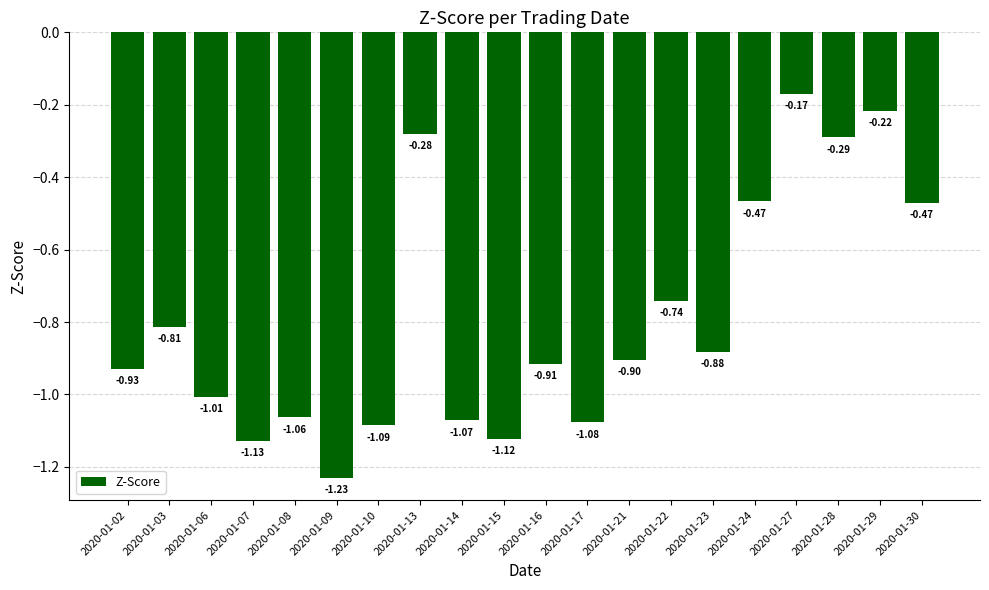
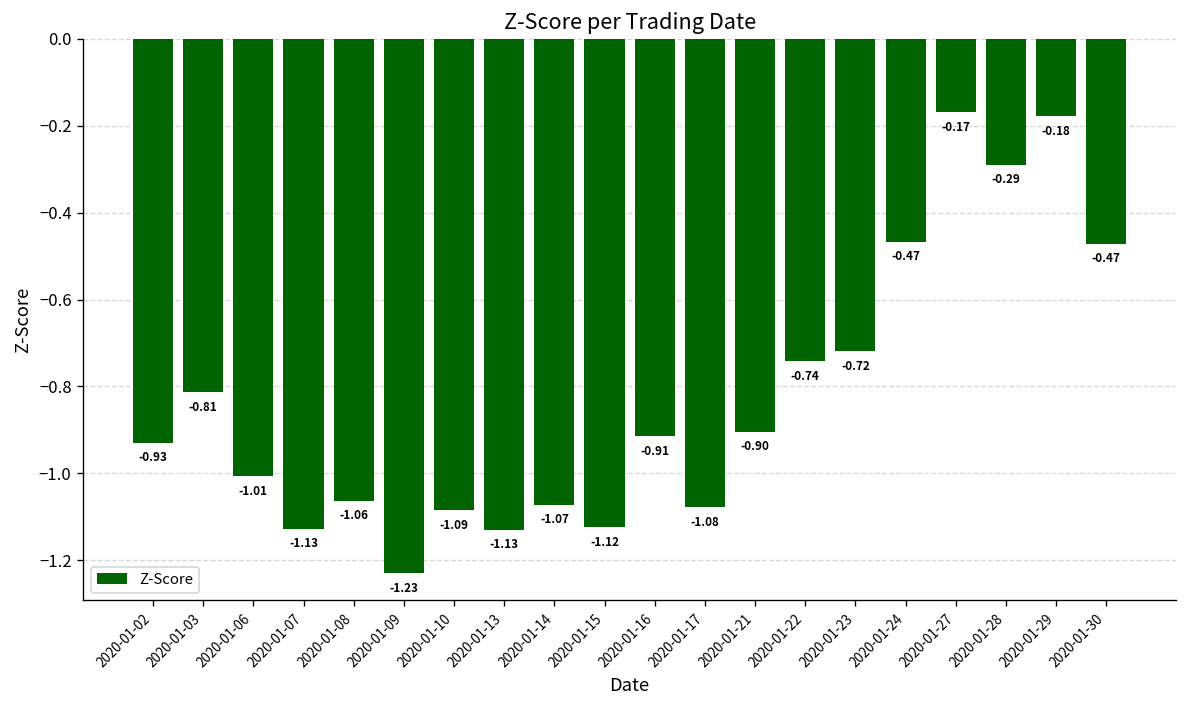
  {
    "2020-01-02": -0.93,
    "2020-01-03": -0.81,
    "2020-01-06": -1.01,
    "2020-01-07": -1.13,
    "2020-01-08": -1.06,
    "2020-01-09": -1.23,
    "2020-01-10": -1.09,
-   "2020-01-13": -0.28,
+   "2020-01-13": -1.13,
    "2020-01-14": -1.07,
    "2020-01-15": -1.12,
    "2020-01-16": -0.91,
    "2020-01-17": -1.08,
    "2020-01-21": -0.90,
    "2020-01-22": -0.74,
-   "2020-01-23": -0.88,
+   "2020-01-23": -0.72,
    "2020-01-24": -0.47,
    "2020-01-27": -0.17,
    "2020-01-28": -0.29,
-   "2020-01-29": -0.22,
+   "2020-01-29": -0.18,
    "2020-01-30": -0.47
  }
